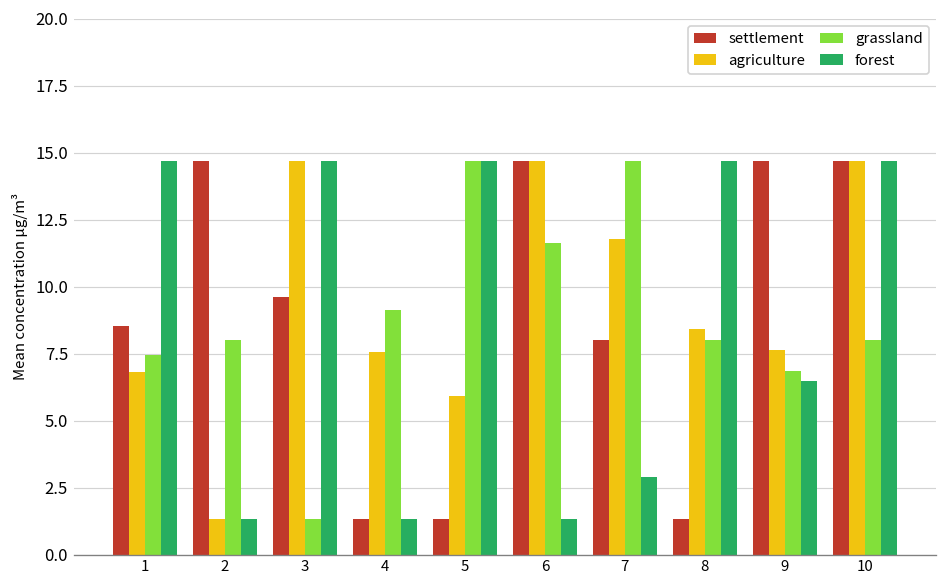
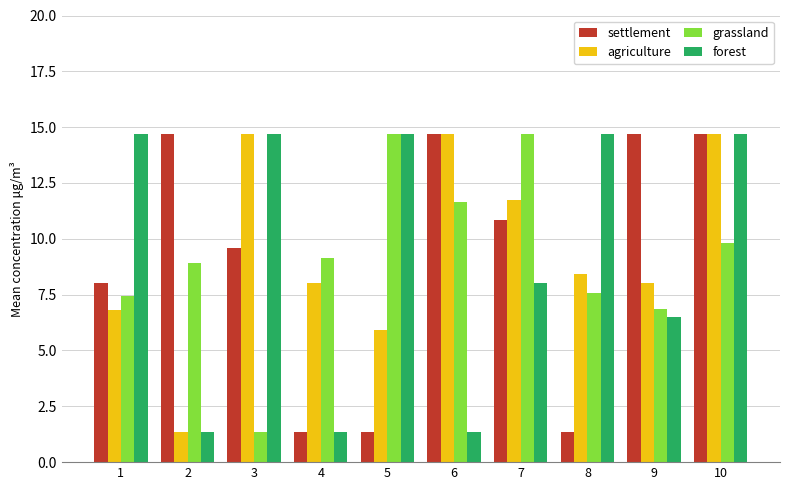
  {
    "settlement": {
-     "1": 8.5,
+     "1": 8.0,
      "2": 14.7,
      "3": 9.6,
      "4": 1.3,
      "5": 1.3,
      "6": 14.7,
-     "7": 8.0,
+     "7": 10.8,
      "8": 1.3,
      "9": 14.7,
      "10": 14.7
    },
    "agriculture": {
      "1": 6.8,
      "2": 1.3,
      "3": 14.7,
-     "4": 7.6,
+     "4": 8.0,
      "5": 5.9,
      "6": 14.7,
      "7": 11.8,
      "8": 8.4,
-     "9": 7.6,
+     "9": 8.0,
      "10": 14.7
    },
    "grassland": {
      "1": 7.4,
-     "2": 8.0,
+     "2": 8.9,
      "3": 1.3,
      "4": 9.1,
      "5": 14.7,
      "6": 11.6,
      "7": 14.7,
-     "8": 8.0,
+     "8": 7.6,
      "9": 6.9,
-     "10": 8.0
+     "10": 9.8
    },
    "forest": {
      "1": 14.7,
      "2": 1.3,
      "3": 14.7,
      "4": 1.3,
      "5": 14.7,
      "6": 1.3,
-     "7": 2.9,
+     "7": 8.0,
      "8": 14.7,
      "9": 6.5,
      "10": 14.7
    }
  }
